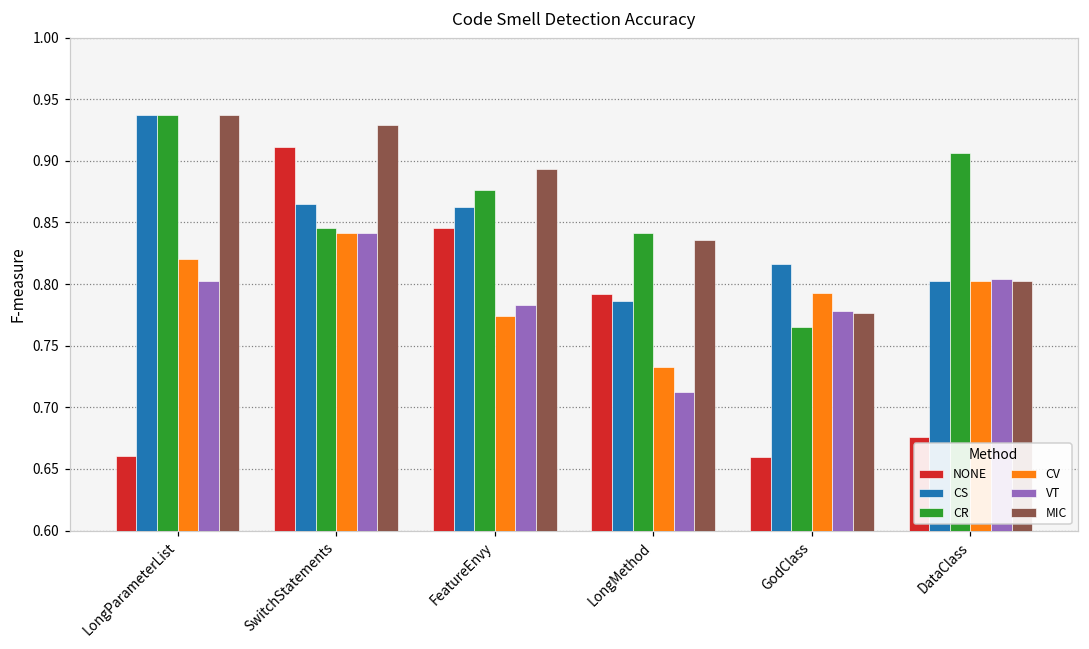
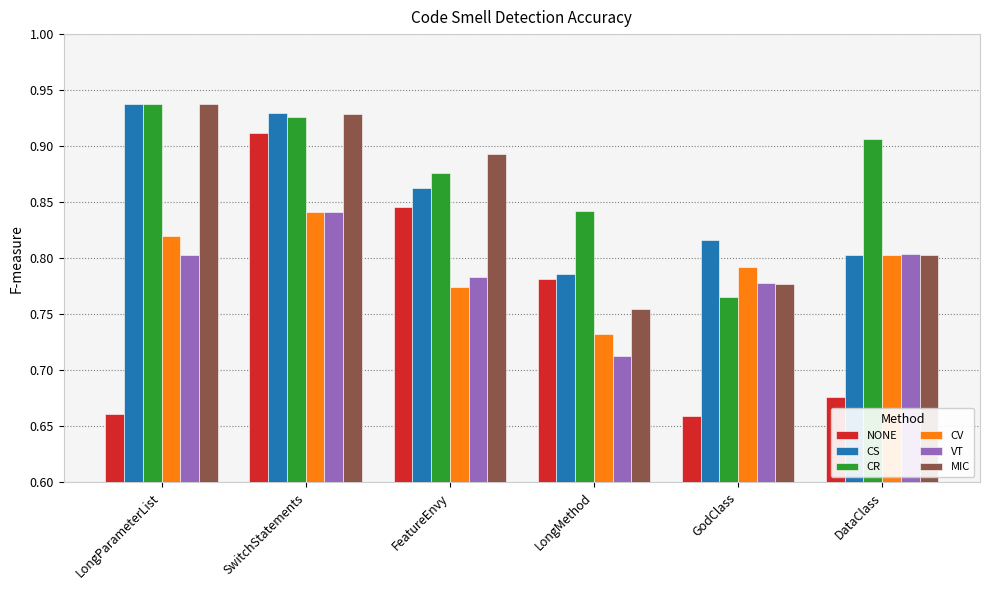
  {
    "NONE": {
      "LongParameterList": 0.661,
      "SwitchStatements": 0.912,
      "FeatureEnvy": 0.846,
-     "LongMethod": 0.792,
+     "LongMethod": 0.782,
      "GodClass": 0.660,
      "DataClass": 0.676
    },
    "CS": {
      "LongParameterList": 0.937,
-     "SwitchStatements": 0.865,
+     "SwitchStatements": 0.930,
      "FeatureEnvy": 0.862,
      "LongMethod": 0.786,
      "GodClass": 0.816,
      "DataClass": 0.803
    },
    "CR": {
      "LongParameterList": 0.937,
-     "SwitchStatements": 0.845,
+     "SwitchStatements": 0.926,
      "FeatureEnvy": 0.876,
      "LongMethod": 0.842,
      "GodClass": 0.765,
      "DataClass": 0.907
    },
    "CV": {
      "LongParameterList": 0.820,
      "SwitchStatements": 0.842,
      "FeatureEnvy": 0.774,
      "LongMethod": 0.733,
      "GodClass": 0.793,
      "DataClass": 0.803
    },
    "VT": {
      "LongParameterList": 0.803,
      "SwitchStatements": 0.842,
      "FeatureEnvy": 0.783,
      "LongMethod": 0.712,
      "GodClass": 0.778,
      "DataClass": 0.804
    },
    "MIC": {
      "LongParameterList": 0.937,
      "SwitchStatements": 0.929,
      "FeatureEnvy": 0.893,
-     "LongMethod": 0.836,
+     "LongMethod": 0.755,
      "GodClass": 0.777,
      "DataClass": 0.803
    }
  }
